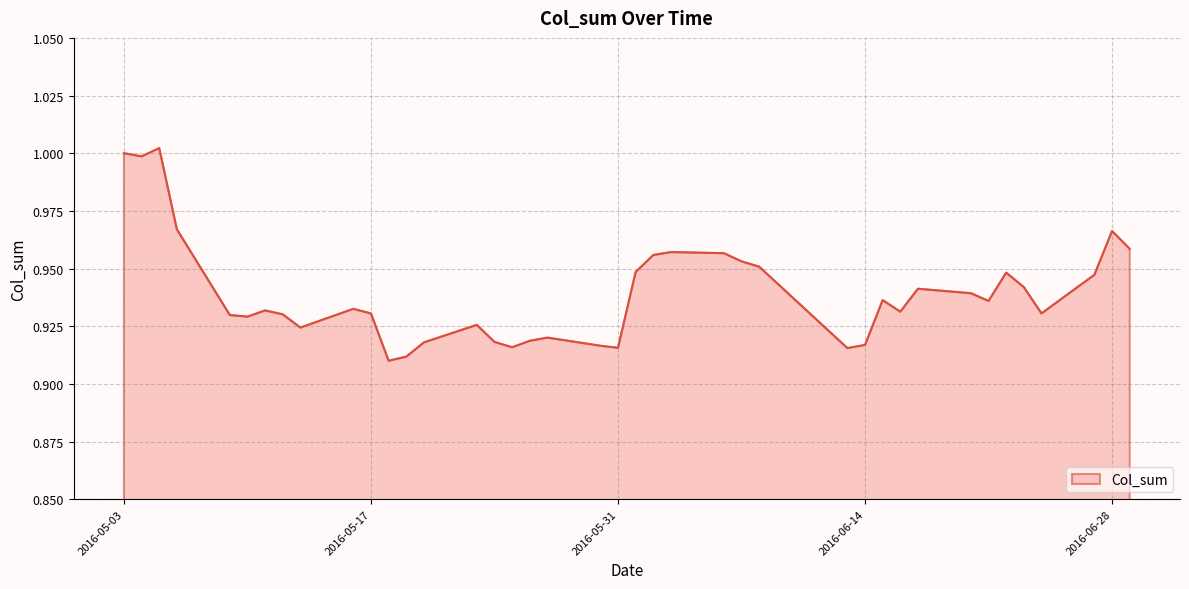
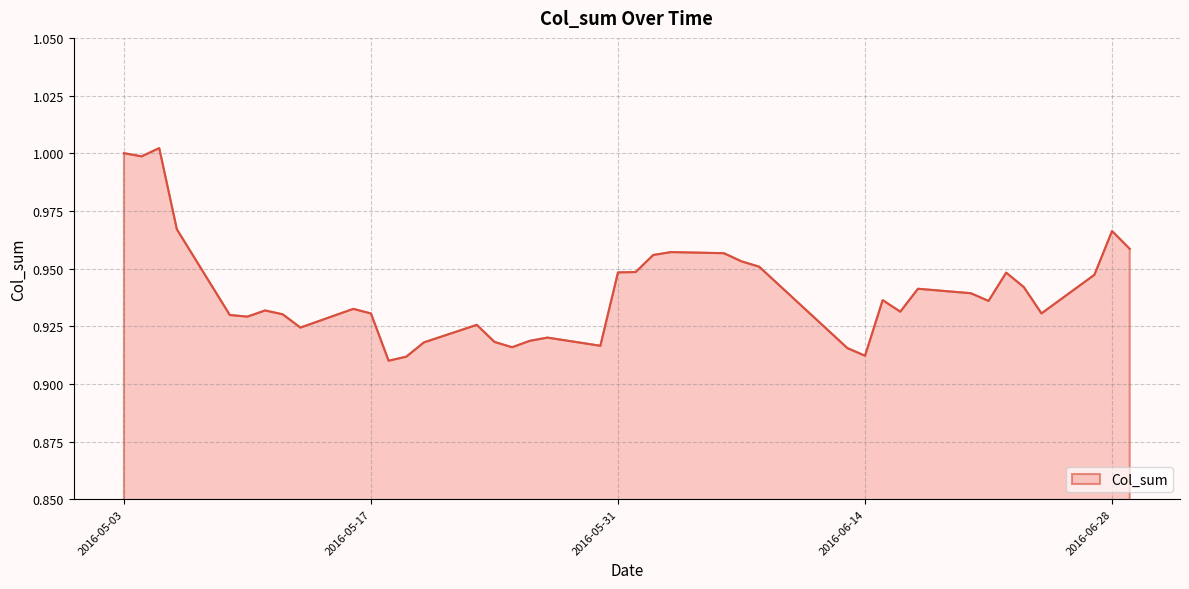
  {
    "2016-05-03": 1.000,
    "2016-05-17": 0.931,
-   "2016-05-31": 0.916,
-   "2016-06-14": 0.917,
+   "2016-05-31": 0.948,
+   "2016-06-14": 0.912,
    "2016-06-28": 0.966
  }
